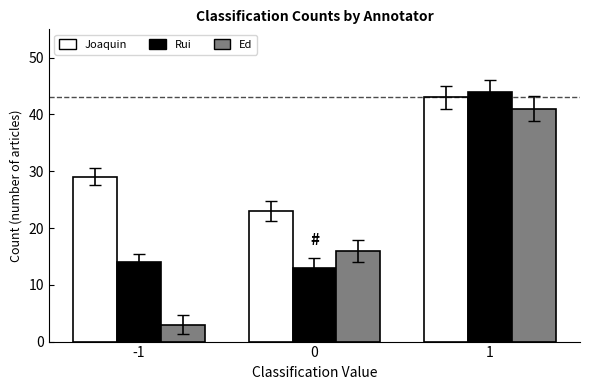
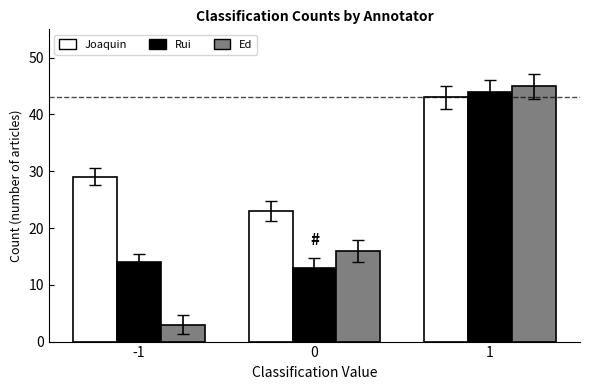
  {
    "Joaquin": {
      "-1": 29,
      "0": 23,
      "1": 43
    },
    "Rui": {
      "-1": 14,
      "0": 13,
      "1": 44
    },
    "Ed": {
      "-1": 3,
      "0": 16,
-     "1": 41
+     "1": 45
    }
  }
